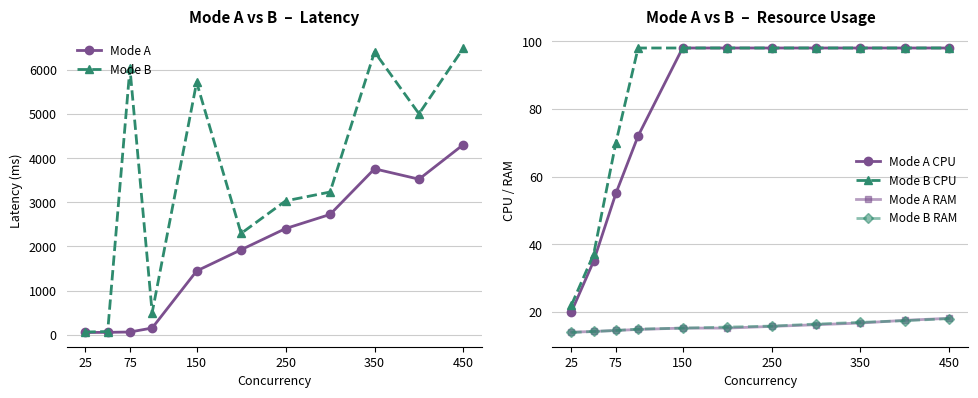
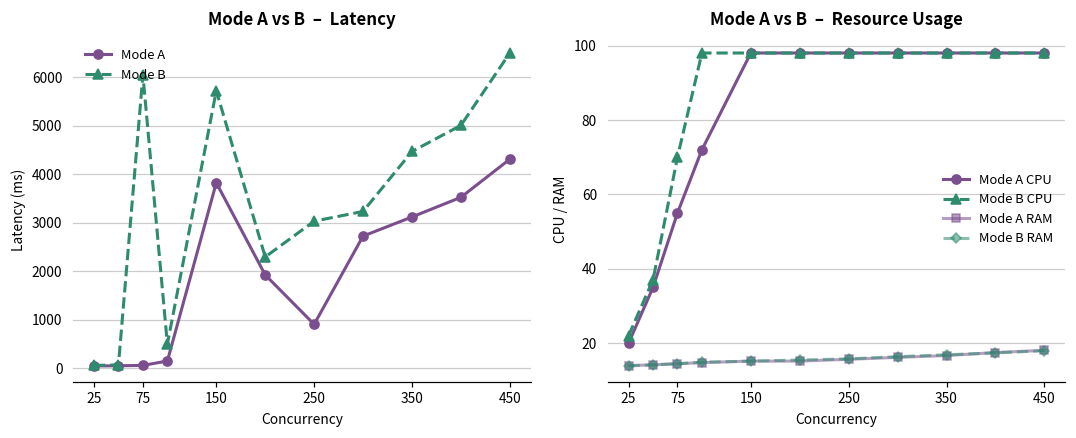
  {
    "Mode A vs B – Latency": {
      "Mode A": {
        "75": 100,
-       "150": 1400,
-       "250": 2400,
-       "350": 3800,
+       "150": 3800,
+       "250": 900,
+       "350": 3100,
        "450": 4300
      },
      "Mode B": {
        "75": 6000,
        "150": 5700,
        "250": 3000,
-       "350": 6400,
+       "350": 4500,
        "450": 6500
      }
    }
  }
